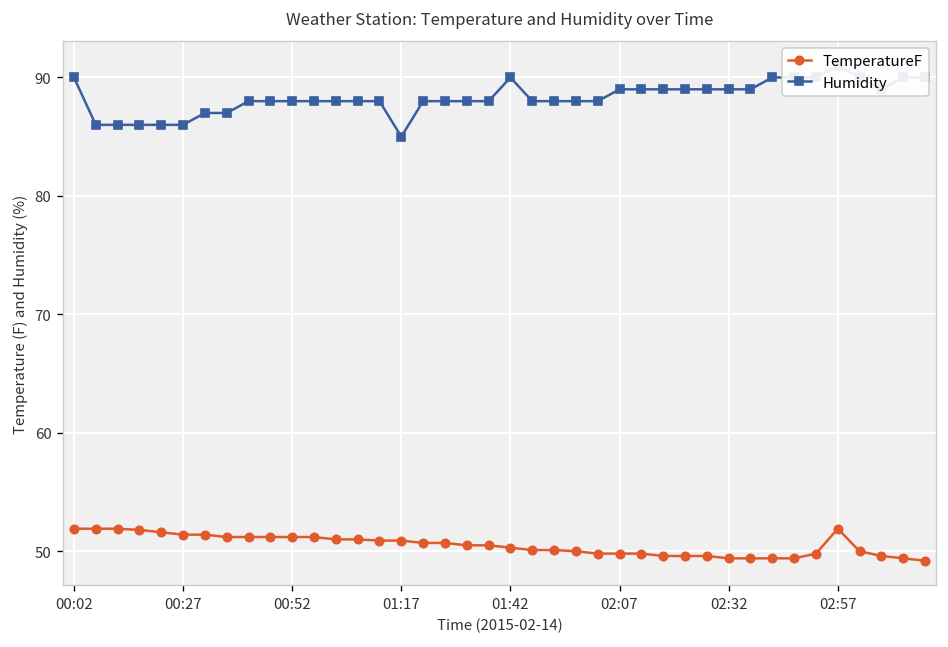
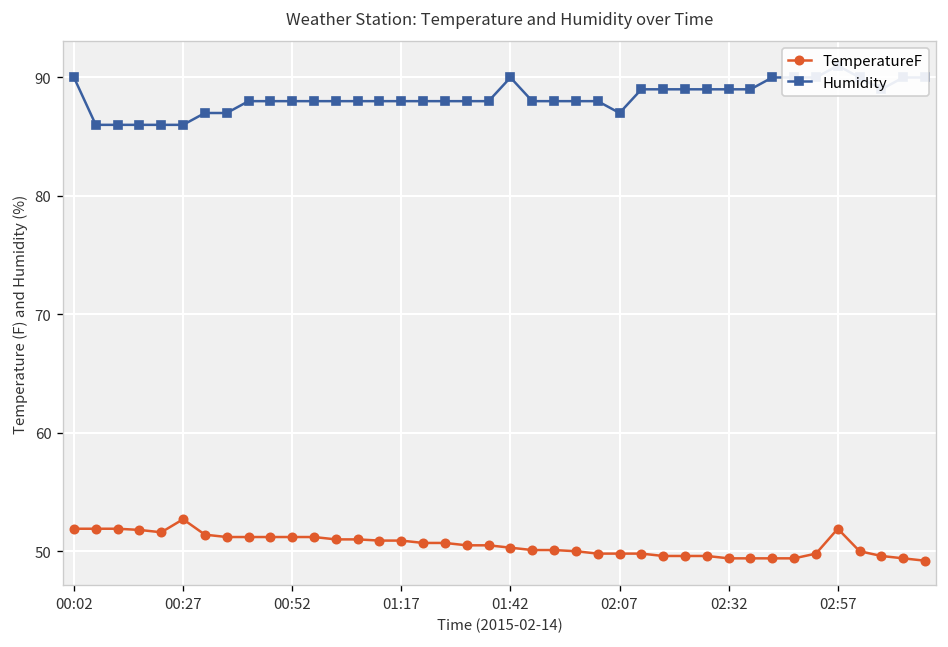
  {
    "TemperatureF": {
      "00:02": 52,
-     "00:27": 51,
+     "00:27": 53,
      "00:52": 51,
      "01:17": 51,
      "01:42": 50,
      "02:07": 50,
      "02:32": 49,
      "02:57": 52
    },
    "Humidity": {
      "00:02": 90,
      "00:27": 86,
      "00:52": 88,
-     "01:17": 85,
+     "01:17": 88,
      "01:42": 90,
-     "02:07": 89,
+     "02:07": 87,
      "02:32": 89
    }
  }
